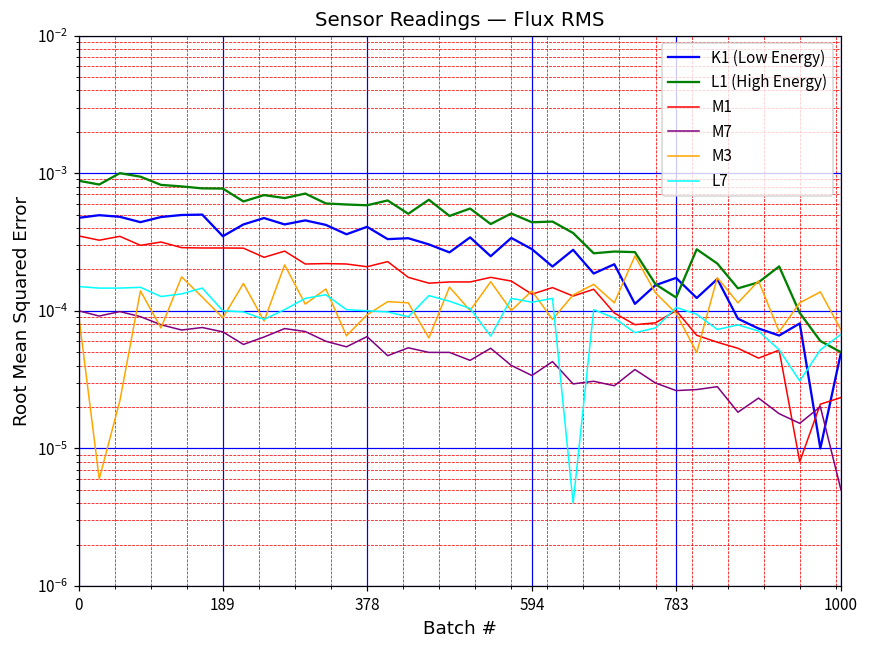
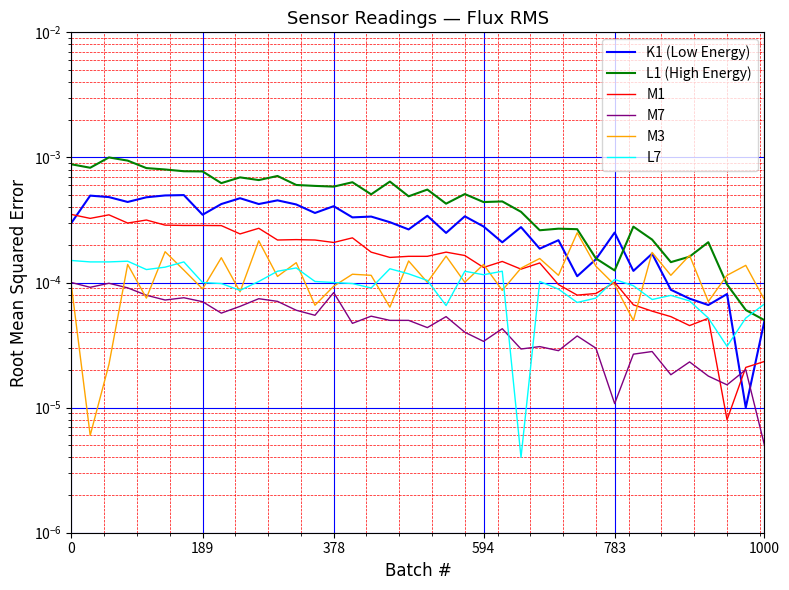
  {
    "K1 (Low Energy)": {
-     "0": 0.00047,
+     "0": 0.00030,
      "189": 0.00035,
      "378": 0.00041,
      "594": 0.00028,
-     "783": 0.00017
+     "783": 0.00025
    },
    "L1 (High Energy)": {
      "0": 0.0009,
      "189": 0.0008,
      "378": 0.0006,
      "594": 0.00044,
      "783": 0.00012
    },
    "M1": {
      "0": 0.00035,
      "189": 0.00029,
      "378": 0.00021,
      "594": 0.00013,
      "783": 0.00010,
      "1000": 0.000023
    },
    "M7": {
      "0": 0.00010,
      "189": 0.00007,
-     "378": 0.00006,
+     "378": 0.00008,
      "594": 0.000034,
-     "783": 0.000026,
+     "783": 0.000011,
      "1000": 0.000005
    },
    "M3": {
      "0": 0.00009,
      "189": 0.00009,
      "378": 0.00009,
      "594": 0.00014,
      "783": 0.00010,
      "1000": 0.00007
    },
    "L7": {
      "0": 0.00015,
      "189": 0.00010,
      "378": 0.00010,
      "594": 0.00012,
      "783": 0.00011,
      "1000": 0.00007
    }
  }
